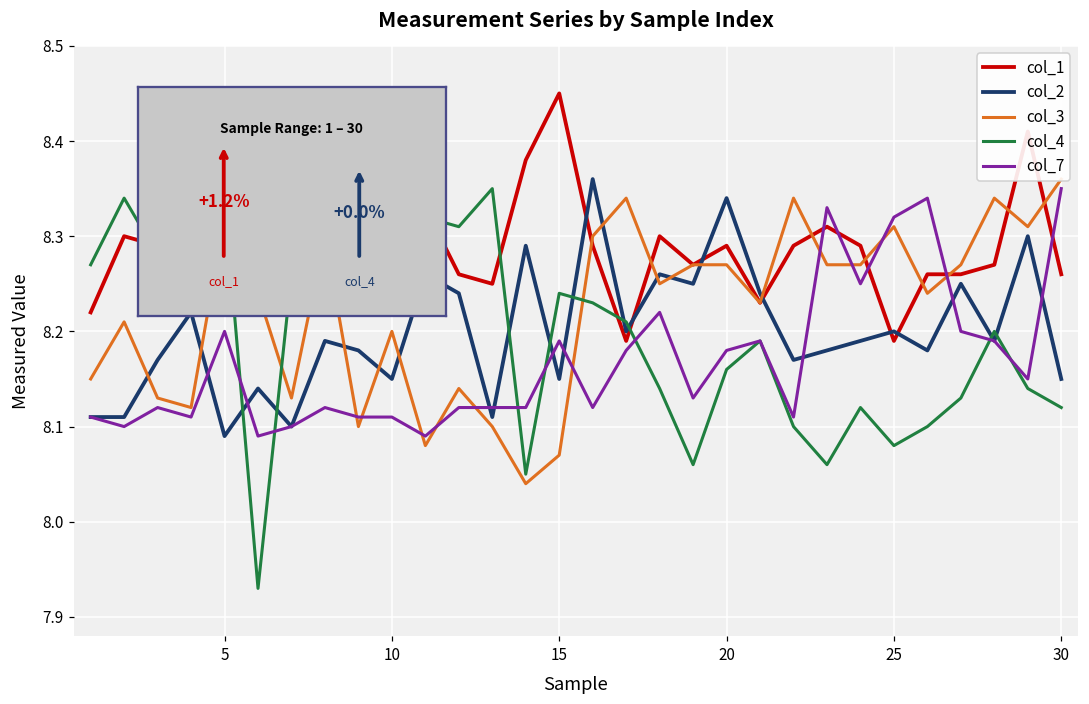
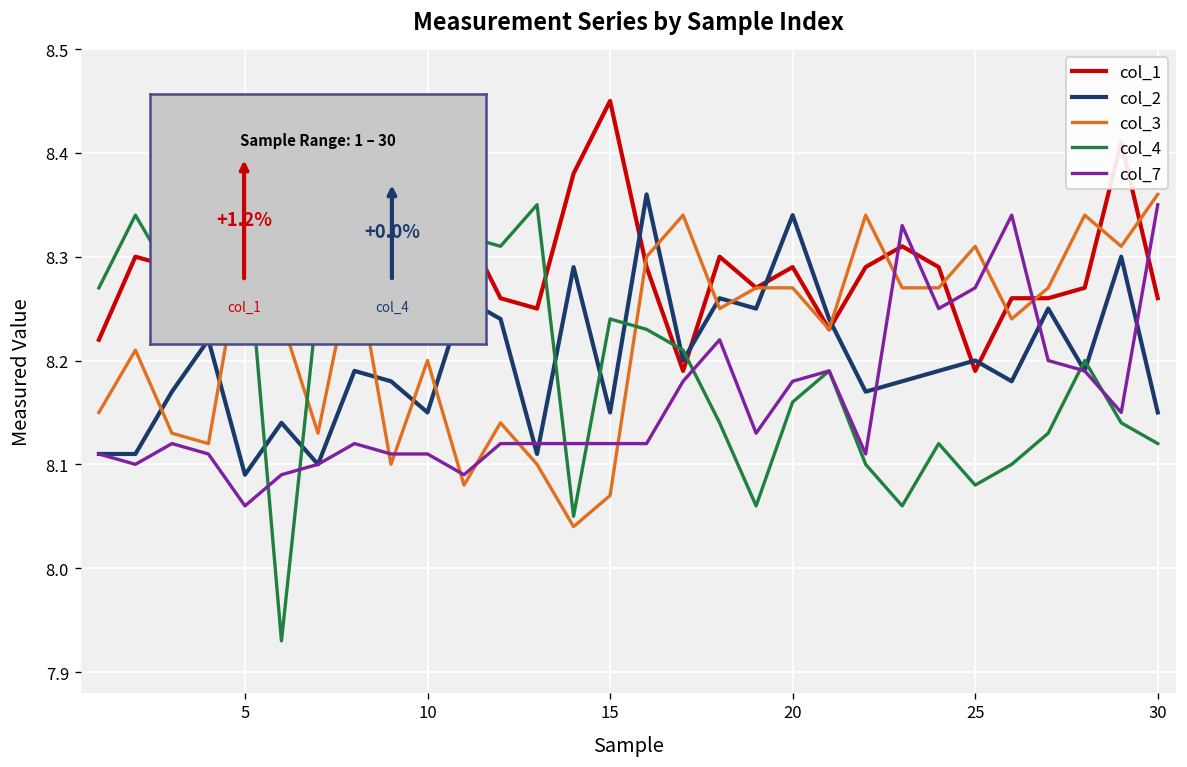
  {
    "col_1": {
      "5": 8.29,
      "10": 8.30,
      "15": 8.45,
      "20": 8.29,
      "25": 8.19,
      "30": 8.26
    },
    "col_2": {
      "5": 8.09,
      "10": 8.15,
      "15": 8.15,
      "20": 8.34,
      "25": 8.20,
      "30": 8.15
    },
    "col_3": {
      "5": 8.32,
      "10": 8.20,
      "15": 8.07,
      "20": 8.27,
      "25": 8.31,
      "30": 8.36
    },
    "col_4": {
      "5": 8.34,
      "10": 8.33,
      "15": 8.24,
      "20": 8.16,
      "25": 8.08,
      "30": 8.12
    },
    "col_7": {
-     "5": 8.20,
+     "5": 8.06,
      "10": 8.11,
-     "15": 8.19,
+     "15": 8.12,
      "20": 8.18,
-     "25": 8.32,
+     "25": 8.27,
      "30": 8.35
    }
  }
